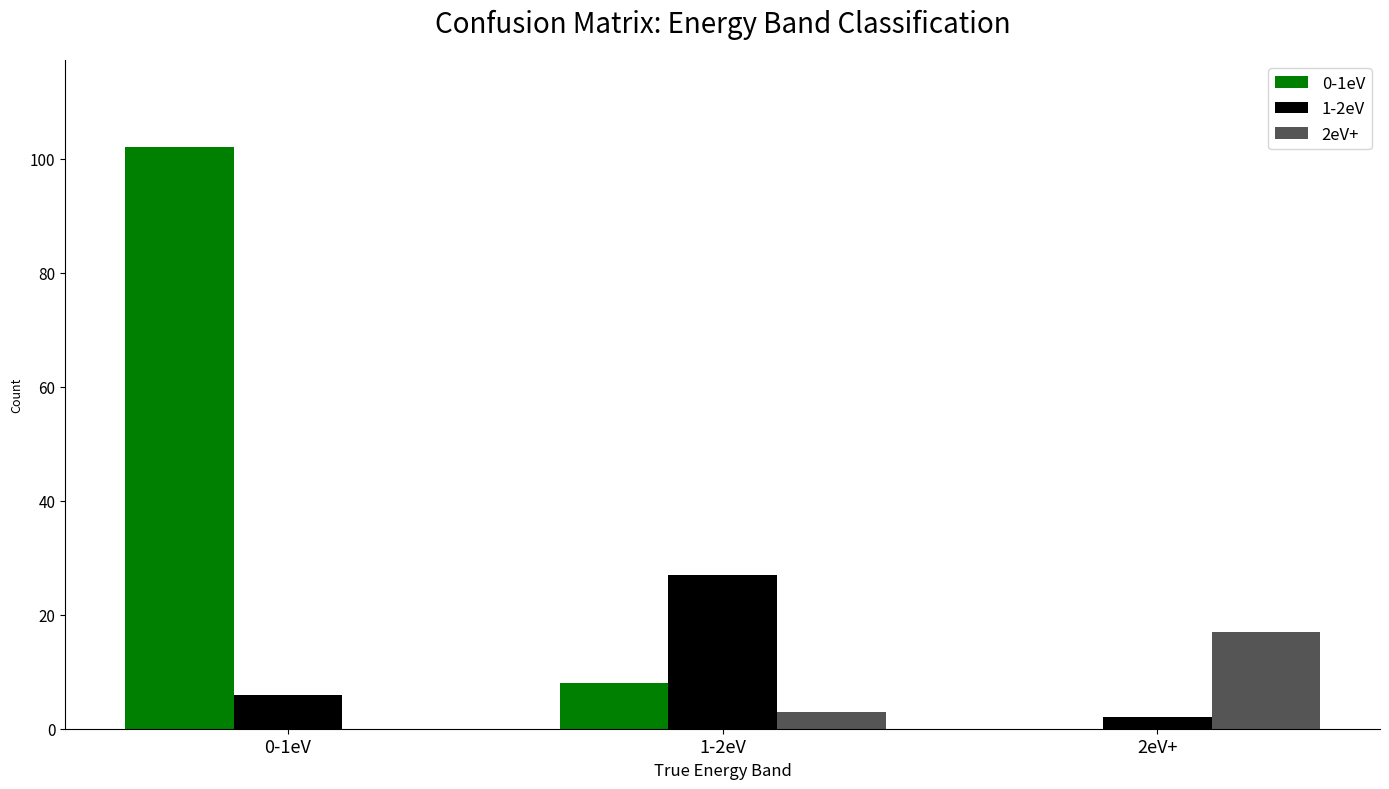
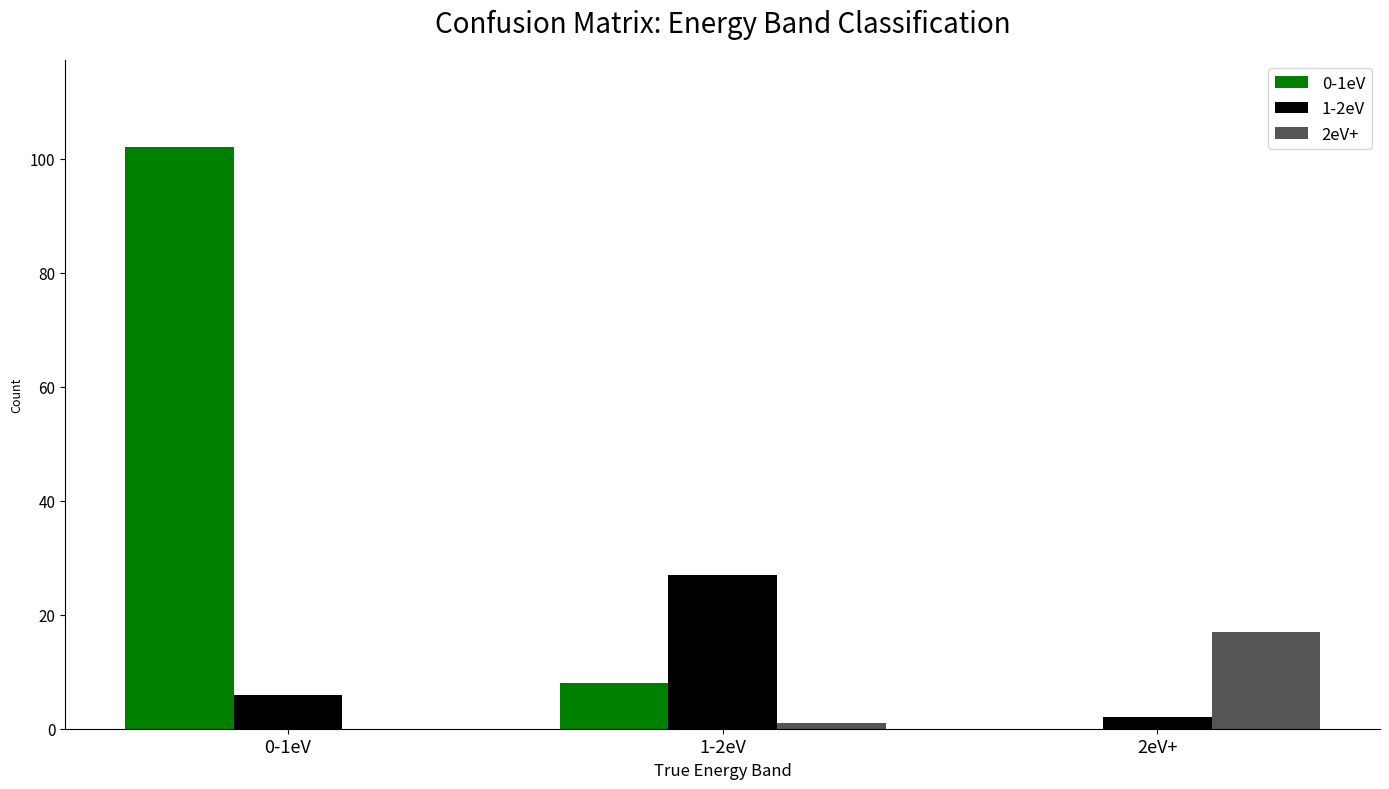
  {
    "0-1eV": {
      "0-1eV": 102,
      "1-2eV": 8,
      "2eV+": 0
    },
    "1-2eV": {
      "0-1eV": 6,
      "1-2eV": 27,
      "2eV+": 2
    },
    "2eV+": {
      "0-1eV": 0,
-     "1-2eV": 3,
+     "1-2eV": 1,
      "2eV+": 17
    }
  }
